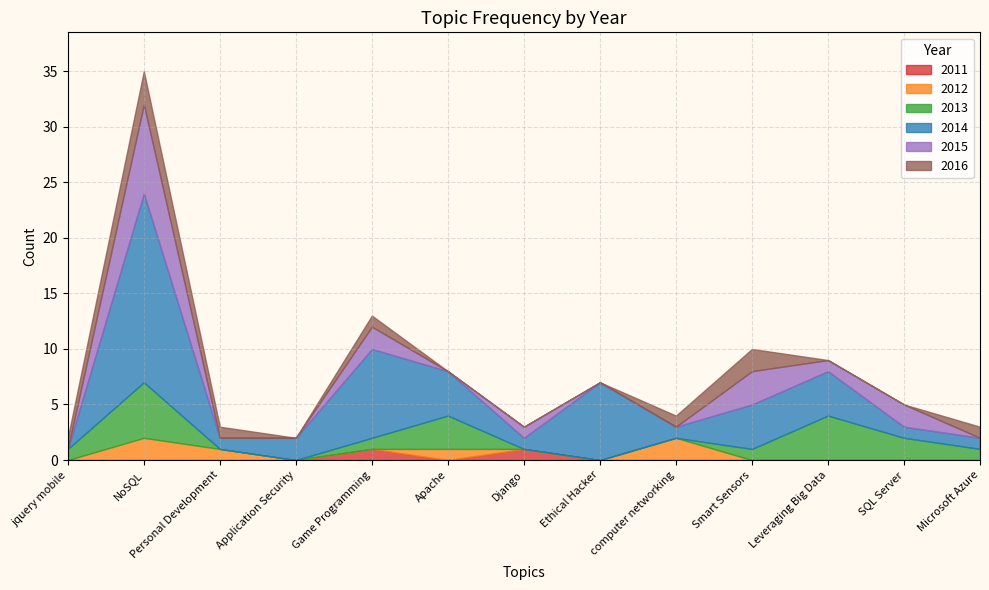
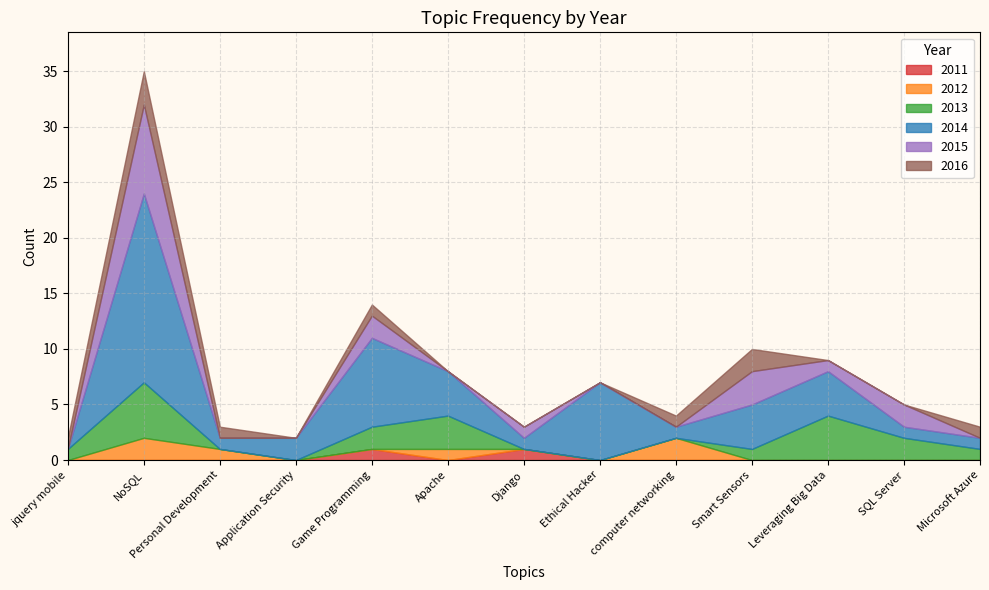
  {
    "2011": {
      "NoSQL": 0,
      "Personal Development": 0,
      "Apache": 0,
      "computer networking": 0
    },
    "2013": {
-     "Game Programming": 1
+     "Game Programming": 2
    },
    "2014": {
      "NoSQL": 17,
      "Game Programming": 8,
      "Django": 1,
      "Smart Sensors": 4,
      "Leveraging Big Data": 4,
      "SQL Server": 1
    },
    "2015": {
      "NoSQL": 8,
      "Game Programming": 2,
      "Smart Sensors": 3
    },
    "2016": {
      "jquery mobile": 1,
      "NoSQL": 3,
      "Personal Development": 1,
      "Game Programming": 1,
      "computer networking": 1,
      "Smart Sensors": 2,
      "Microsoft Azure": 1
    }
  }
